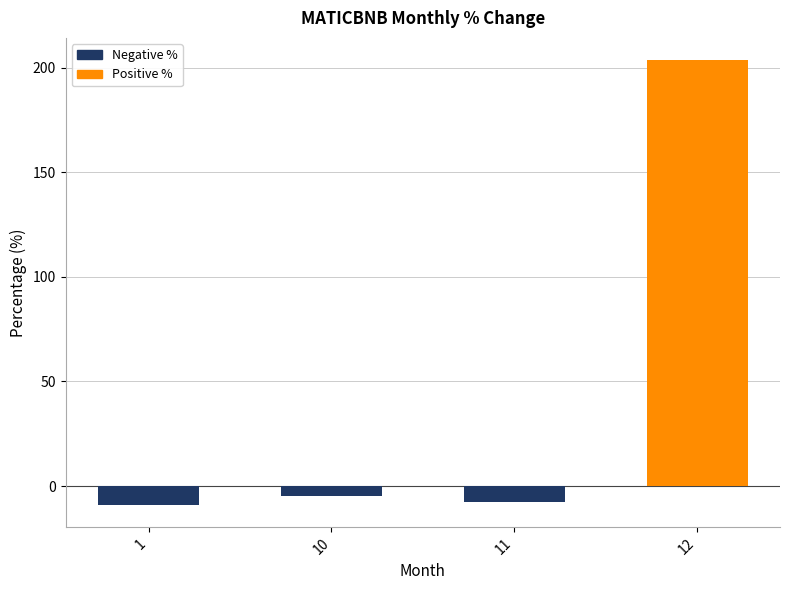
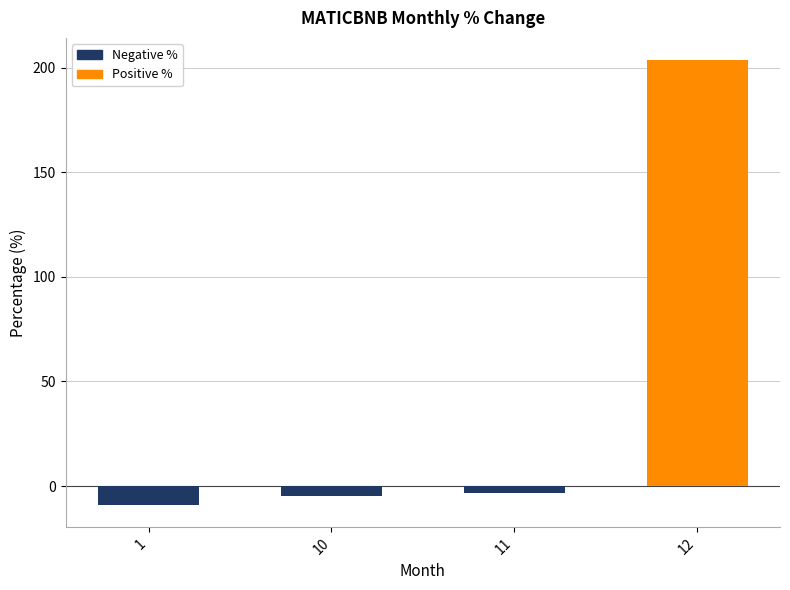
  {
    "1": -9,
    "10": -5,
-   "11": -8,
+   "11": -3,
    "12": 204
  }
